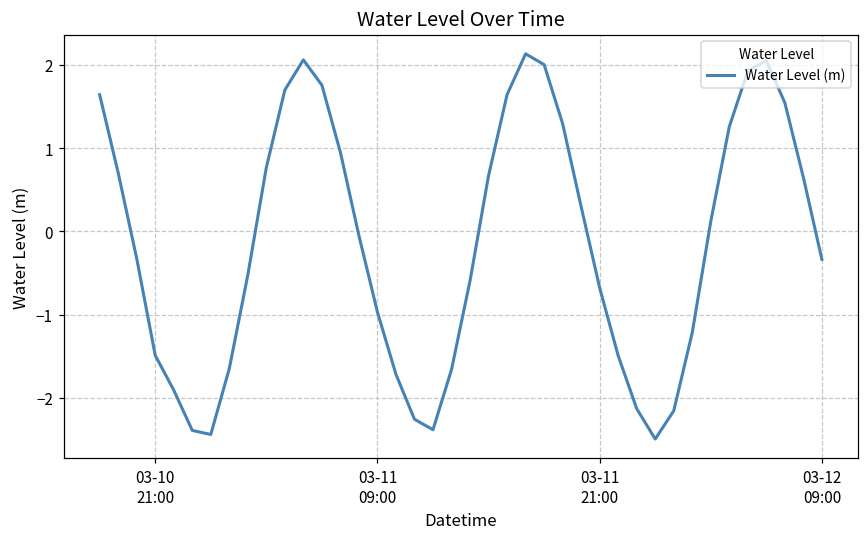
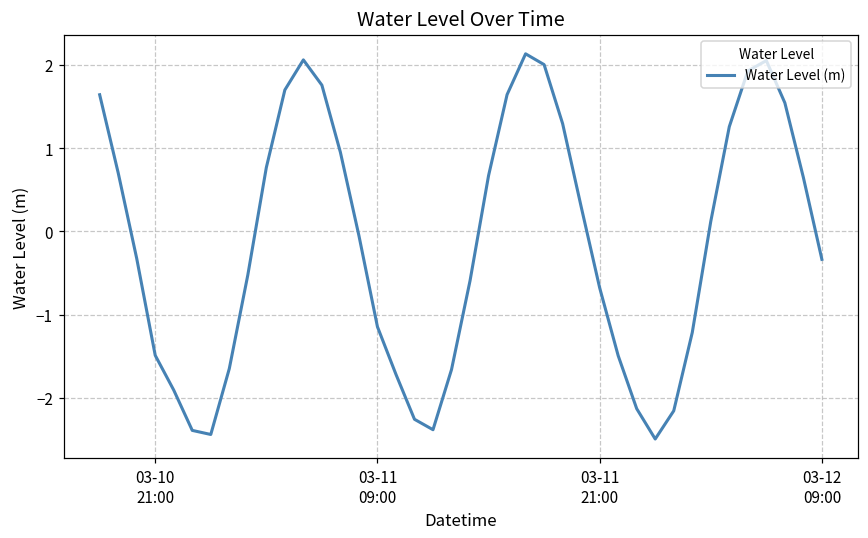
  {
    "03-10 21:00": -1.5,
-   "03-11 09:00": -1.0,
+   "03-11 09:00": -1.1,
    "03-11 21:00": -0.7,
    "03-12 09:00": -0.3
  }
